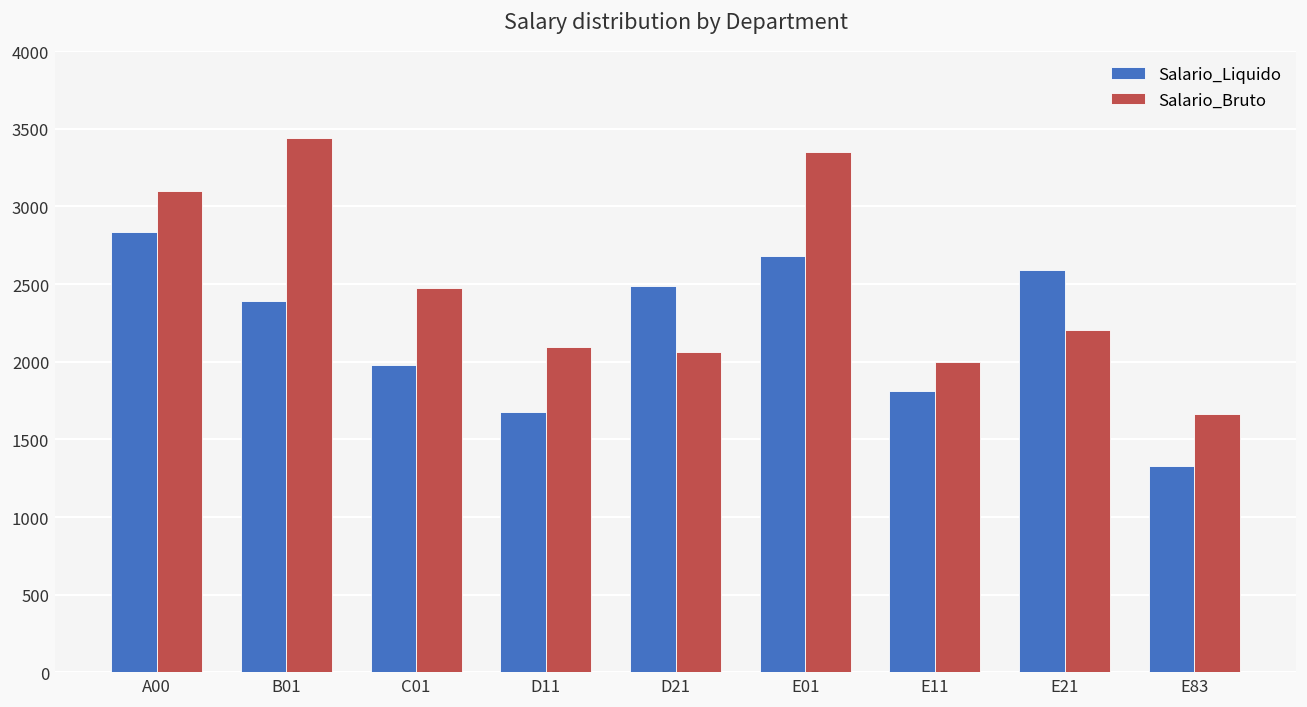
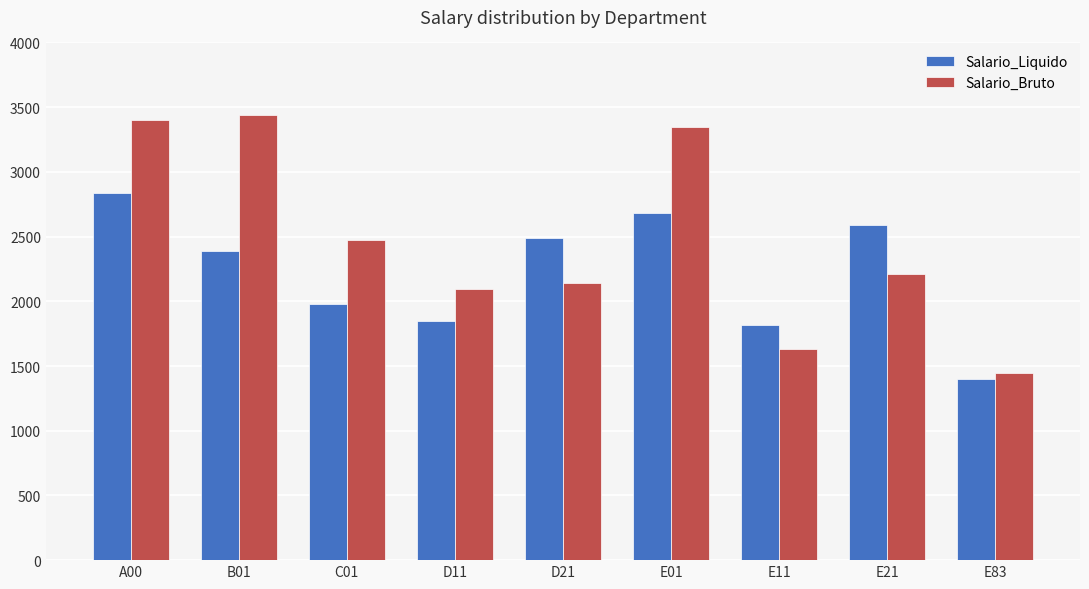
  {
    "Salario_Liquido": {
      "A00": 2840,
      "B01": 2390,
      "C01": 1980,
-     "D11": 1680,
+     "D11": 1850,
      "D21": 2490,
      "E01": 2680,
      "E11": 1810,
      "E21": 2590,
-     "E83": 1330
+     "E83": 1400
    },
    "Salario_Bruto": {
-     "A00": 3100,
+     "A00": 3400,
      "B01": 3440,
      "C01": 2480,
      "D11": 2100,
-     "D21": 2060,
+     "D21": 2140,
      "E01": 3350,
-     "E11": 2000,
+     "E11": 1630,
      "E21": 2210,
-     "E83": 1660
+     "E83": 1440
    }
  }
